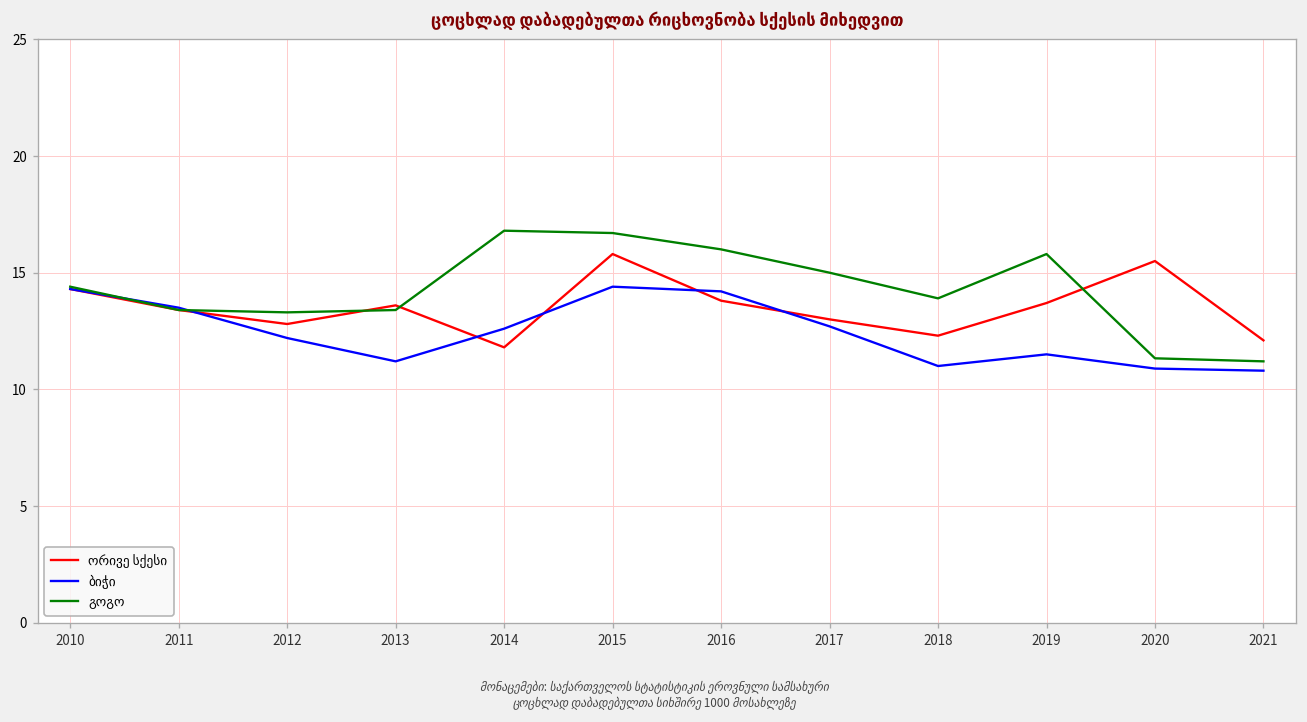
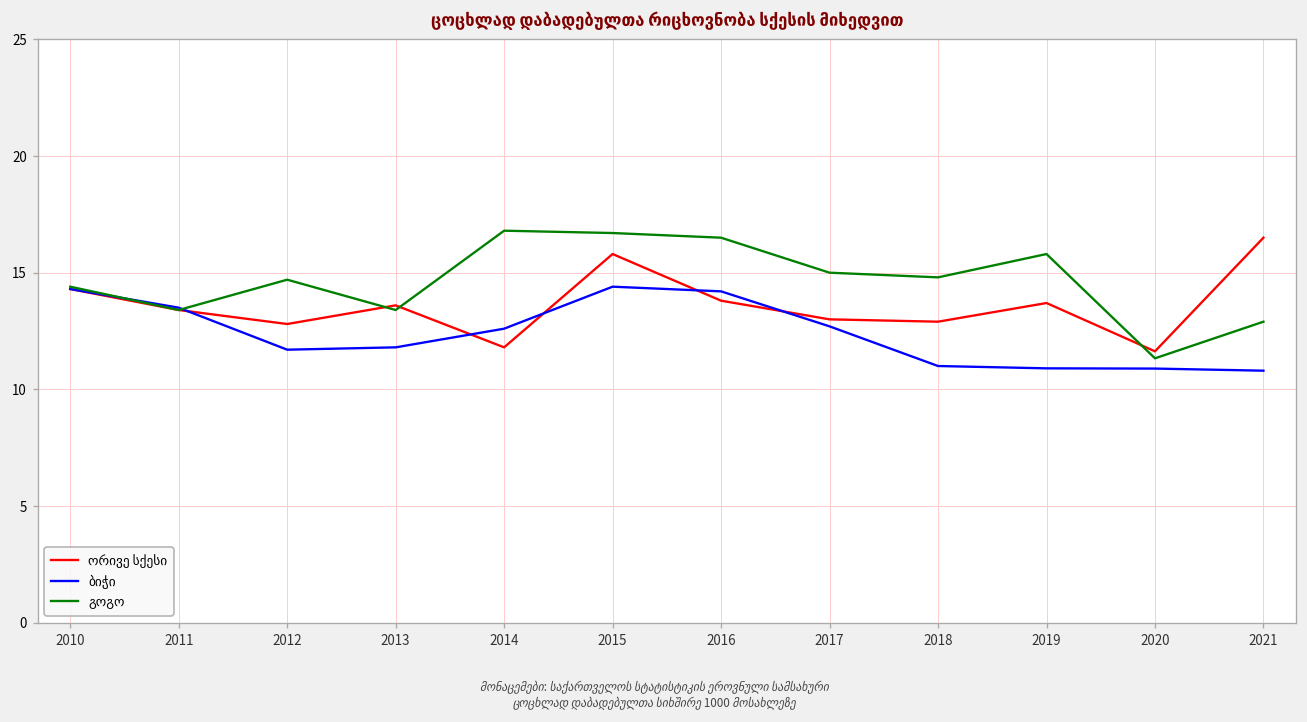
  {
    "ორივე სქესი": {
      "2012": 12.8,
      "2013": 13.6,
      "2014": 11.8,
      "2015": 15.8,
      "2016": 13.8,
      "2017": 13.0,
-     "2018": 12.3,
+     "2018": 12.9,
      "2019": 13.7,
-     "2020": 15.5,
-     "2021": 12.1
+     "2020": 11.6,
+     "2021": 16.5
    },
    "ბიჭი": {
-     "2012": 12.2,
-     "2013": 11.2,
+     "2012": 11.7,
+     "2013": 11.8,
      "2014": 12.6,
      "2015": 14.4,
      "2016": 14.2,
      "2017": 12.7,
      "2018": 11.0,
-     "2019": 11.5,
+     "2019": 10.9,
      "2020": 10.9,
      "2021": 10.8
    },
    "გოგო": {
-     "2012": 13.3,
+     "2012": 14.7,
      "2013": 13.4,
      "2014": 16.8,
      "2015": 16.7,
-     "2016": 16.0,
+     "2016": 16.5,
      "2017": 15.0,
-     "2018": 13.9,
+     "2018": 14.8,
      "2019": 15.8,
      "2020": 11.3,
-     "2021": 11.2
+     "2021": 12.9
    }
  }
